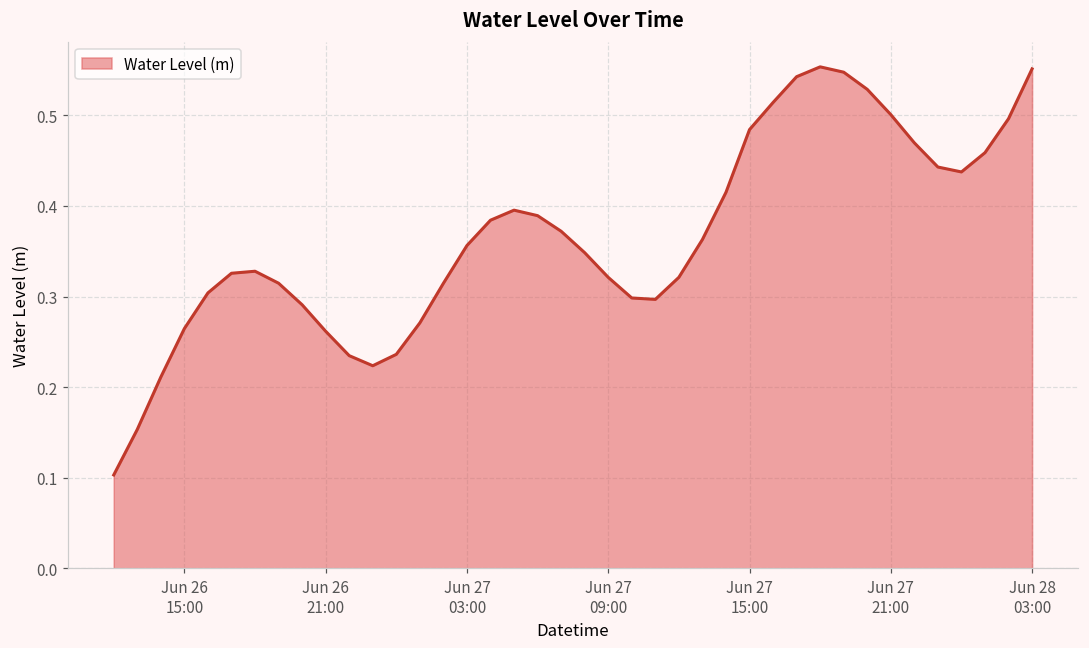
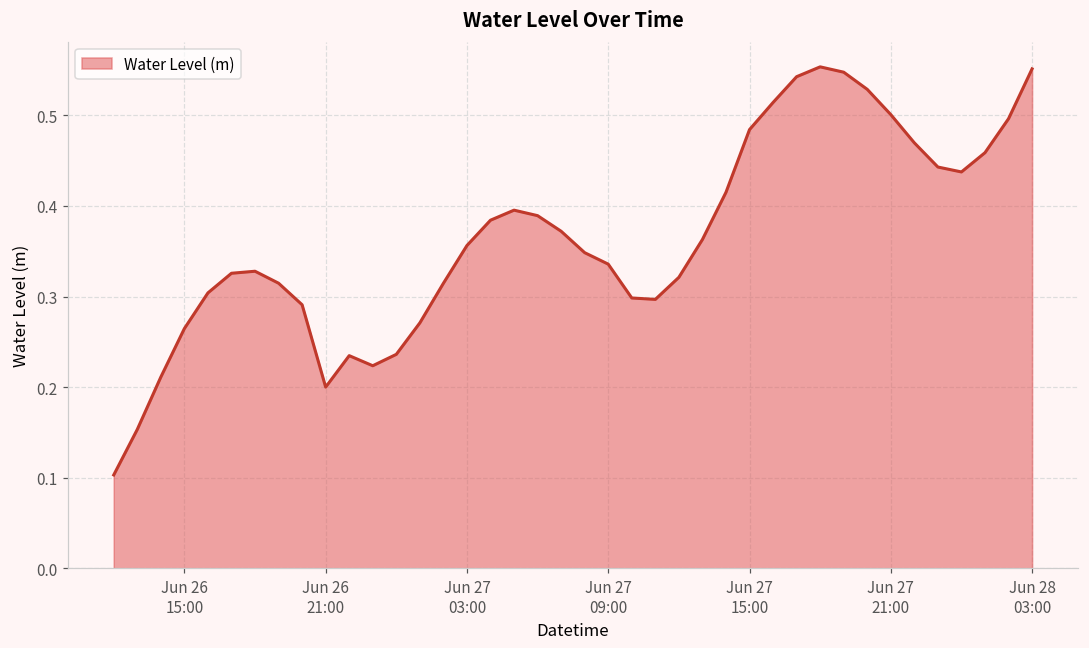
  {
    "Jun 26 15:00": 0.26,
-   "Jun 26 21:00": 0.26,
+   "Jun 26 21:00": 0.20,
    "Jun 27 03:00": 0.36,
-   "Jun 27 09:00": 0.32,
+   "Jun 27 09:00": 0.34,
    "Jun 27 15:00": 0.48,
    "Jun 27 21:00": 0.50,
    "Jun 28 03:00": 0.55
  }
